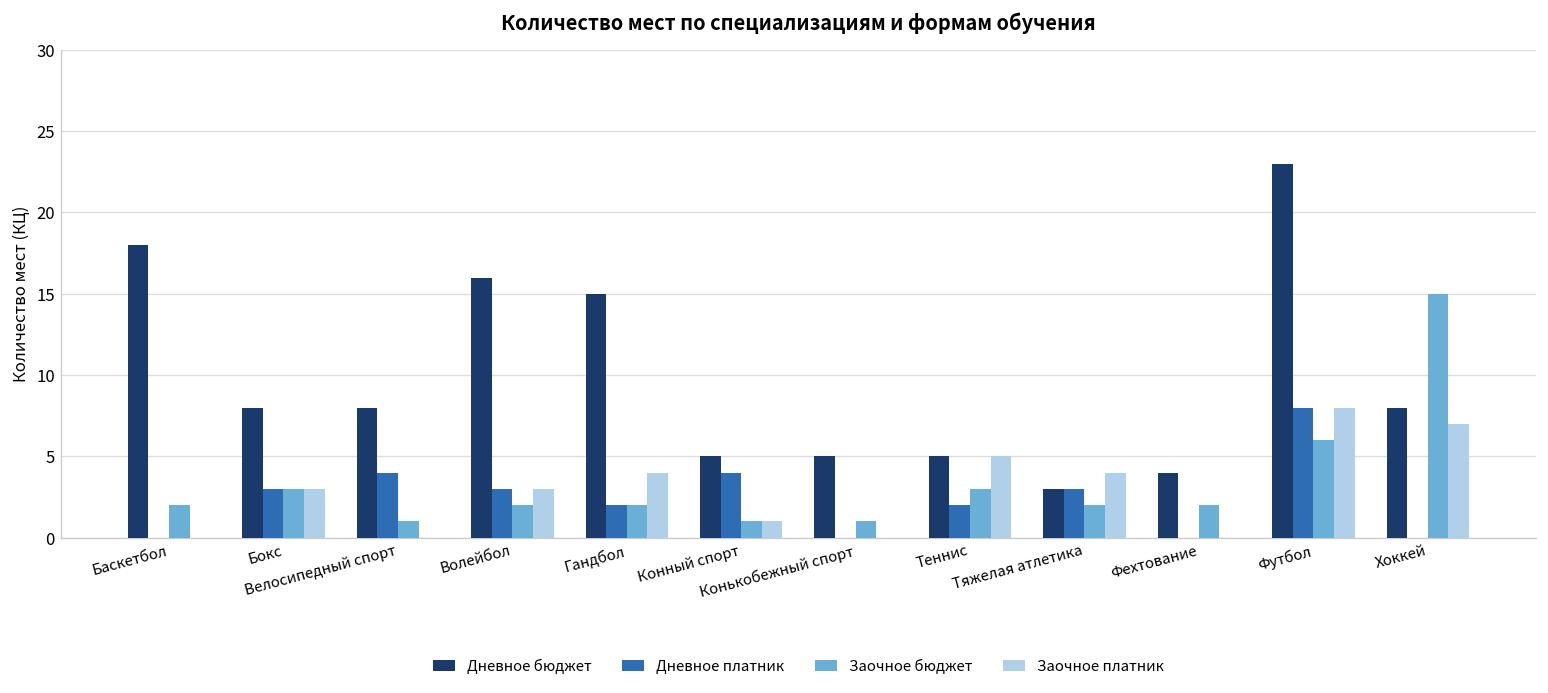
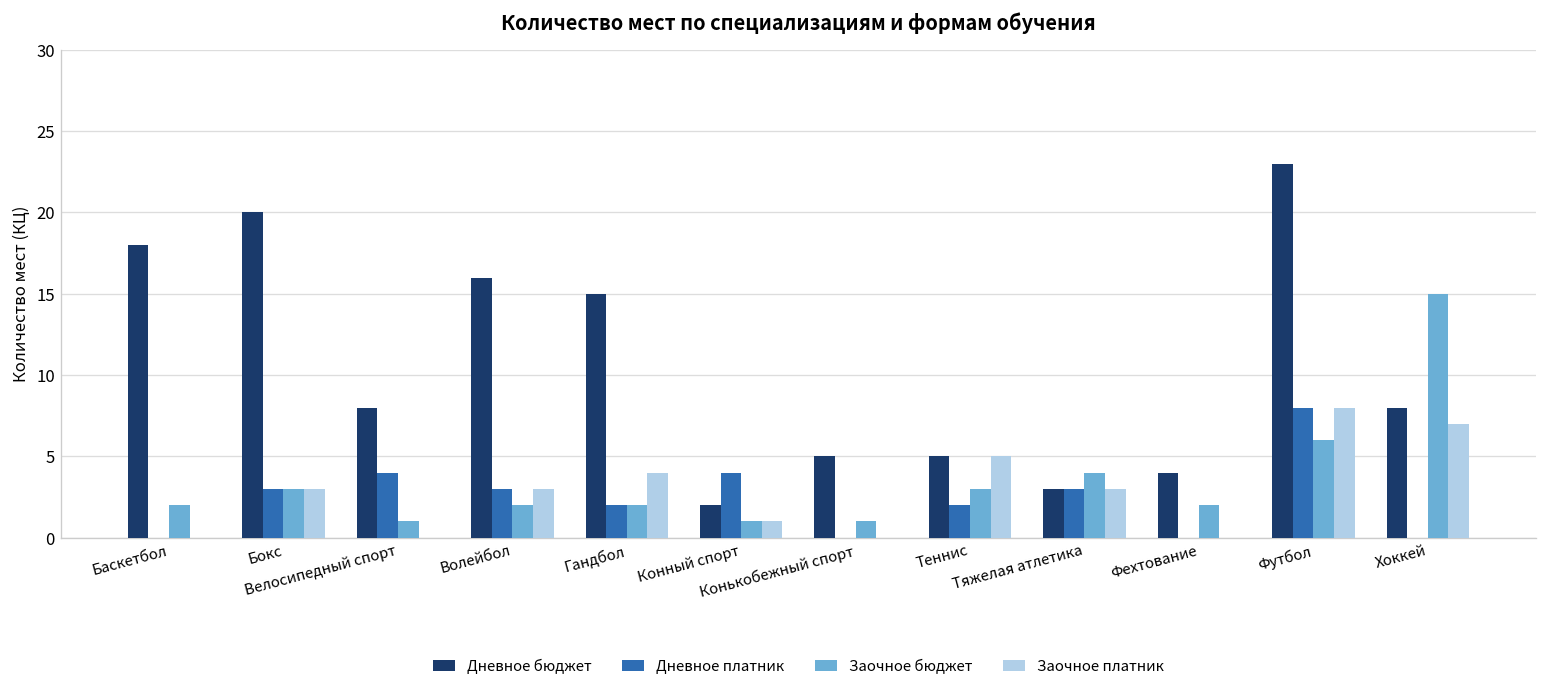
  {
    "Дневное бюджет": {
      "Баскетбол": 18,
-     "Бокс": 8,
+     "Бокс": 20,
      "Велосипедный спорт": 8,
      "Волейбол": 16,
      "Гандбол": 15,
-     "Конный спорт": 5,
+     "Конный спорт": 2,
      "Конькобежный спорт": 5,
      "Теннис": 5,
      "Тяжелая атлетика": 3,
      "Фехтование": 4,
      "Футбол": 23,
      "Хоккей": 8
    },
    "Дневное платник": {
      "Баскетбол": 0,
      "Бокс": 3,
      "Велосипедный спорт": 4,
      "Волейбол": 3,
      "Гандбол": 2,
      "Конный спорт": 4,
      "Конькобежный спорт": 0,
      "Теннис": 2,
      "Тяжелая атлетика": 3,
      "Фехтование": 0,
      "Футбол": 8,
      "Хоккей": 0
    },
    "Заочное бюджет": {
      "Баскетбол": 2,
      "Бокс": 3,
      "Велосипедный спорт": 1,
      "Волейбол": 2,
      "Гандбол": 2,
      "Конный спорт": 1,
      "Конькобежный спорт": 1,
      "Теннис": 3,
-     "Тяжелая атлетика": 2,
+     "Тяжелая атлетика": 4,
      "Фехтование": 2,
      "Футбол": 6,
      "Хоккей": 15
    },
    "Заочное платник": {
      "Баскетбол": 0,
      "Бокс": 3,
      "Велосипедный спорт": 0,
      "Волейбол": 3,
      "Гандбол": 4,
      "Конный спорт": 1,
      "Конькобежный спорт": 0,
      "Теннис": 5,
-     "Тяжелая атлетика": 4,
+     "Тяжелая атлетика": 3,
      "Фехтование": 0,
      "Футбол": 8,
      "Хоккей": 7
    }
  }
